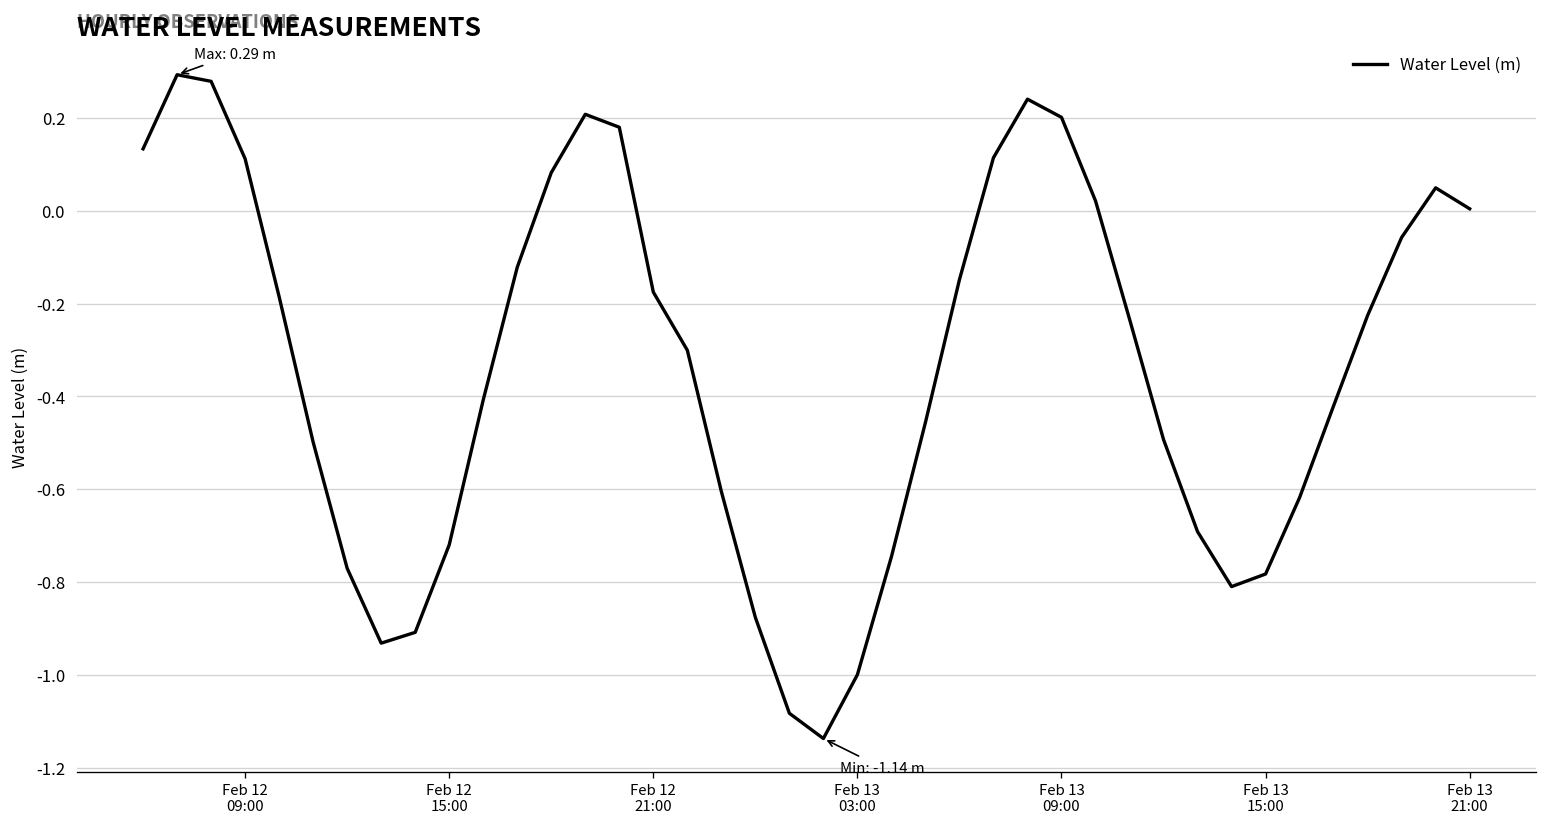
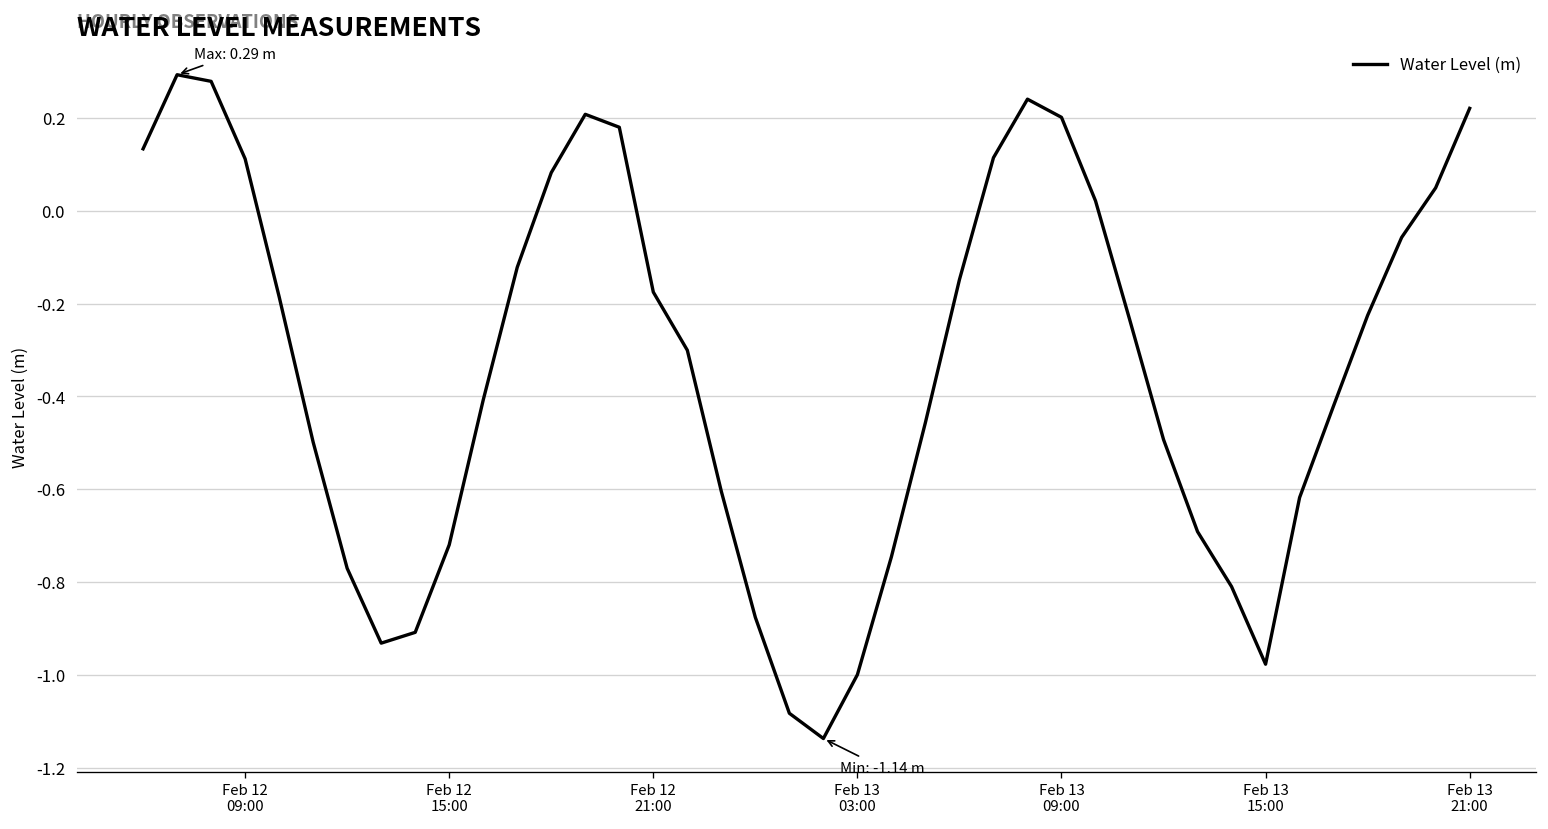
  {
    "Feb 12 09:00": 0.11,
    "Feb 12 15:00": -0.72,
    "Feb 12 21:00": -0.18,
    "Feb 13 03:00": -1.00,
    "Feb 13 09:00": 0.20,
-   "Feb 13 15:00": -0.78,
-   "Feb 13 21:00": 0.00
+   "Feb 13 15:00": -0.98,
+   "Feb 13 21:00": 0.22
  }
